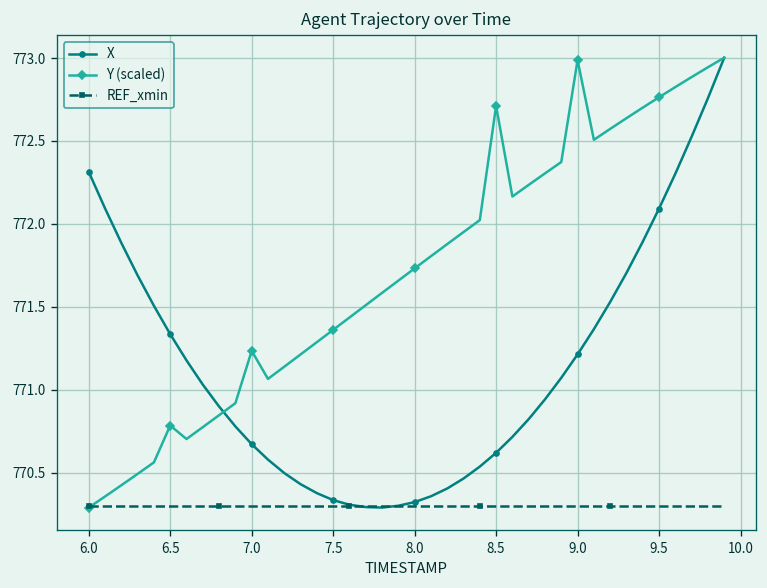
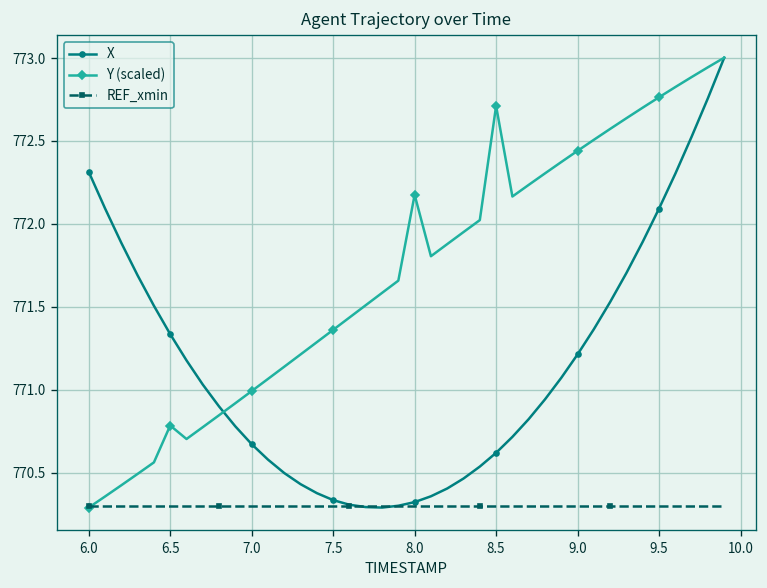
  {
    "Y (scaled)": {
      "6.5": 770.79,
-     "7.0": 771.24,
+     "7.0": 770.99,
      "7.5": 771.36,
-     "8.0": 771.73,
+     "8.0": 772.18,
      "8.5": 772.71,
-     "9.0": 772.99,
+     "9.0": 772.44,
      "9.5": 772.76
    }
  }
